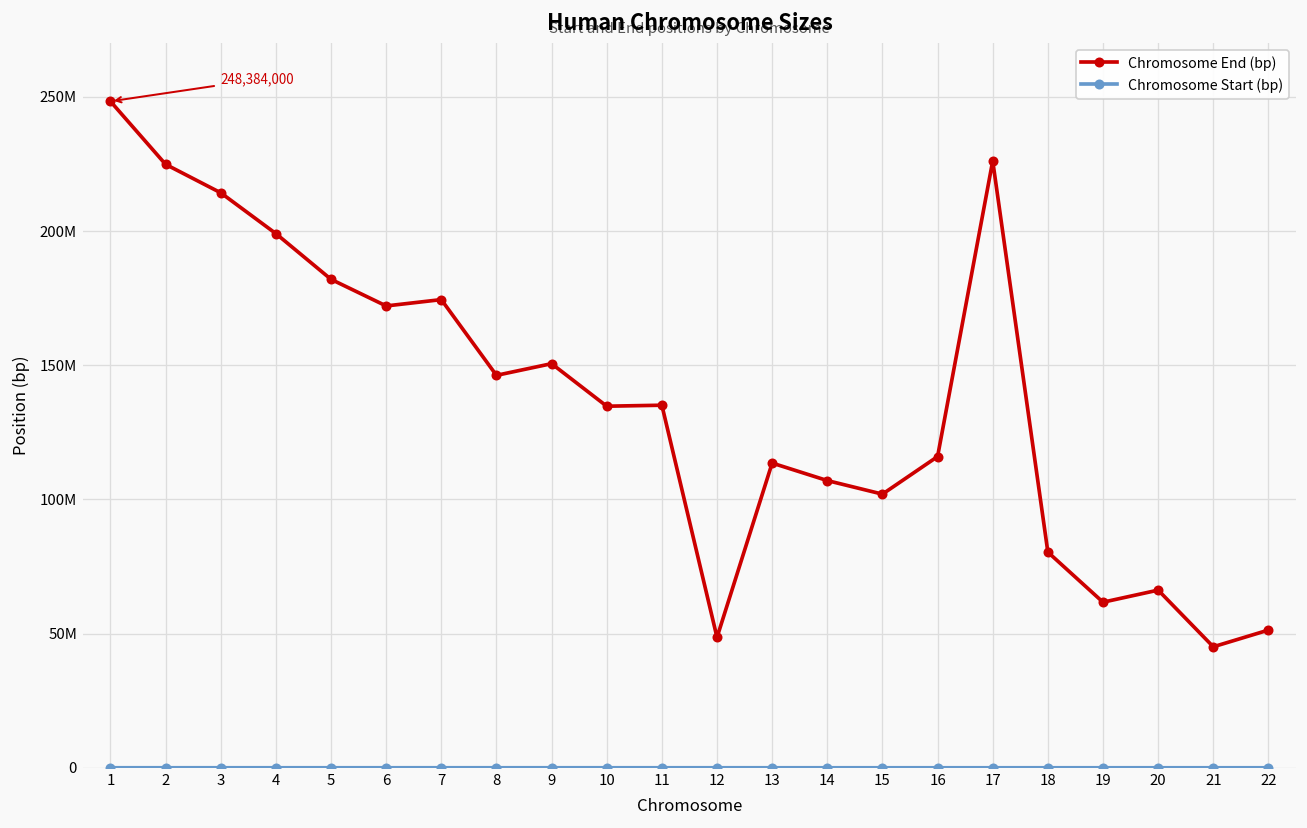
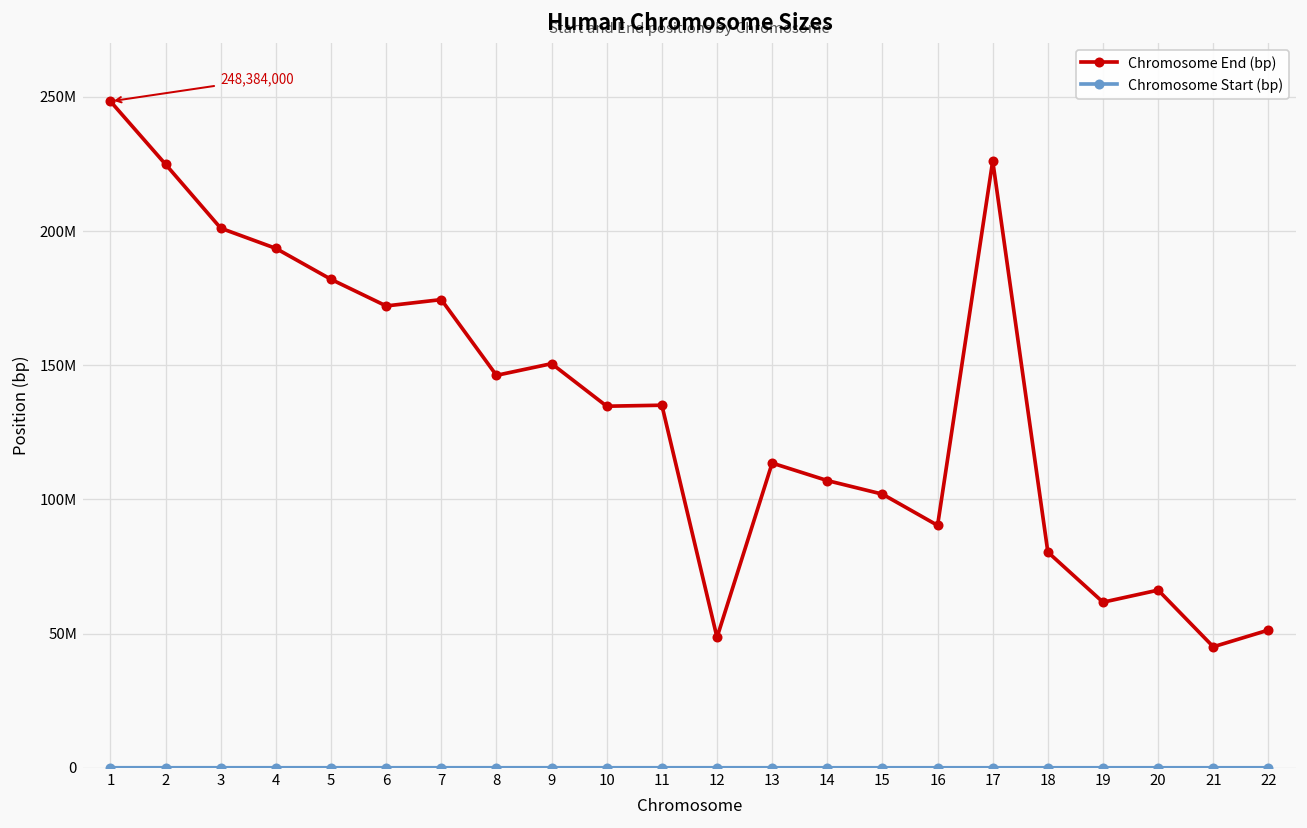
  {
    "Chromosome End (bp)": {
      "2": 225000000,
-     "3": 214000000,
-     "4": 199000000,
+     "3": 201000000,
+     "4": 194000000,
      "5": 182000000,
      "6": 172000000,
      "7": 174000000,
      "8": 146000000,
      "9": 151000000,
      "10": 135000000,
      "11": 135000000,
      "12": 49000000,
      "13": 114000000,
      "14": 107000000,
      "15": 102000000,
-     "16": 116000000,
+     "16": 90000000,
      "17": 226000000,
      "18": 80000000,
      "19": 62000000,
      "20": 66000000,
      "21": 45000000,
      "22": 51000000
    },
    "Chromosome Start (bp)": {
      "1": 0,
      "2": 0,
      "3": 0,
      "4": 0,
      "5": 0,
      "6": 0,
      "7": 0,
      "8": 0,
      "9": 0,
      "10": 0,
      "11": 0,
      "12": 0,
      "13": 0,
      "14": 0,
      "15": 0,
      "16": 0,
      "17": 0,
      "18": 0,
      "19": 0,
      "20": 0,
      "21": 0,
      "22": 0
    }
  }
